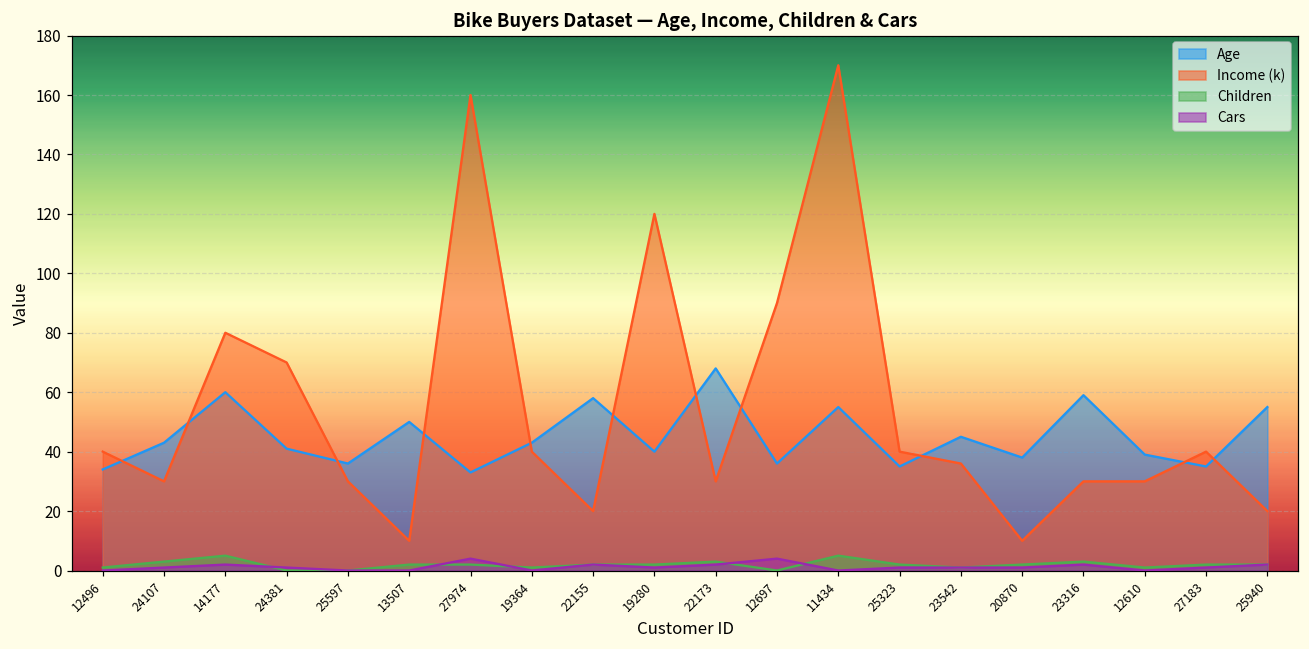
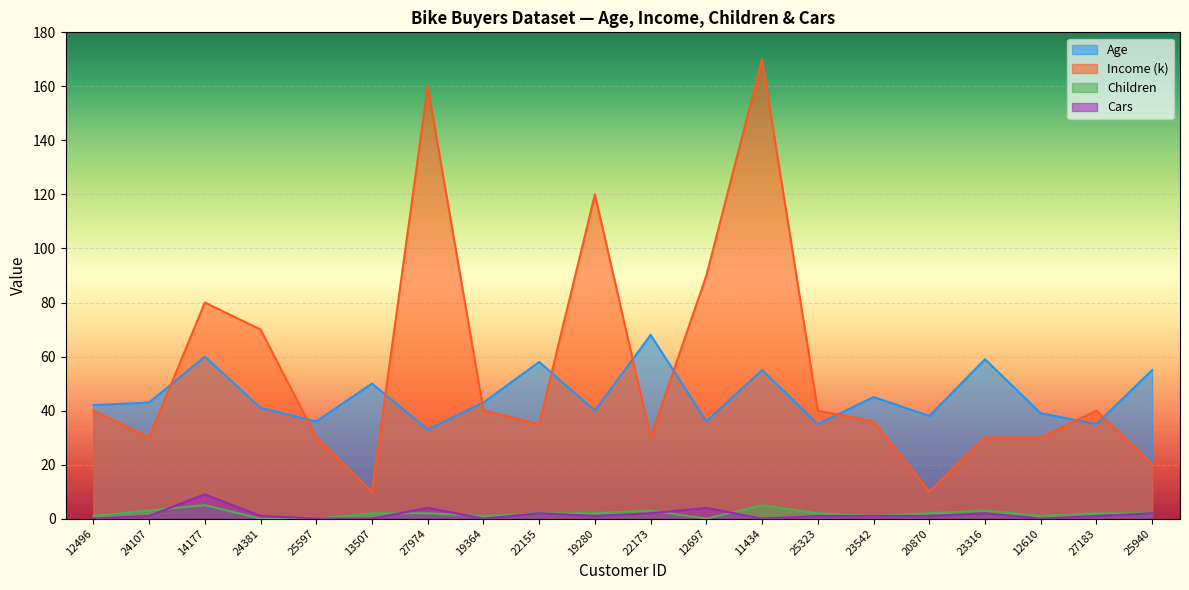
  {
    "Age": {
-     "12496": 34,
+     "12496": 42,
      "24107": 43,
      "14177": 60,
      "24381": 41,
      "25597": 36,
      "13507": 50,
      "27974": 33,
      "19364": 43,
      "22155": 58,
      "19280": 40,
      "22173": 68,
      "12697": 36,
      "11434": 55,
      "25323": 35,
      "23542": 45,
      "20870": 38,
      "23316": 59,
      "12610": 39,
      "27183": 35,
      "25940": 55
    },
    "Income (k)": {
      "12496": 40,
      "24107": 30,
      "14177": 80,
      "24381": 70,
      "25597": 30,
      "13507": 10,
      "27974": 160,
      "19364": 40,
-     "22155": 20,
+     "22155": 35,
      "19280": 120,
      "22173": 30,
      "12697": 90,
      "11434": 170,
      "25323": 40,
      "23542": 36,
      "20870": 10,
      "23316": 30,
      "12610": 30,
      "27183": 40,
      "25940": 20
    },
    "Children": {
      "12496": 1,
      "24107": 3,
      "14177": 5,
      "24381": 0,
      "13507": 2,
      "27974": 2,
      "19364": 1,
      "19280": 2,
      "22173": 3,
      "12697": 0,
      "11434": 5,
      "25323": 2,
      "20870": 2,
      "23316": 3,
      "12610": 1,
      "27183": 2
    },
    "Cars": {
      "12496": 0,
      "24107": 1,
-     "14177": 2,
+     "14177": 9,
      "24381": 1,
      "13507": 0,
      "27974": 4,
      "19364": 0,
      "19280": 1,
      "22173": 2,
      "12697": 4,
      "11434": 0,
      "25323": 1,
      "20870": 1,
      "23316": 2,
      "12610": 0,
      "27183": 1
    }
  }
